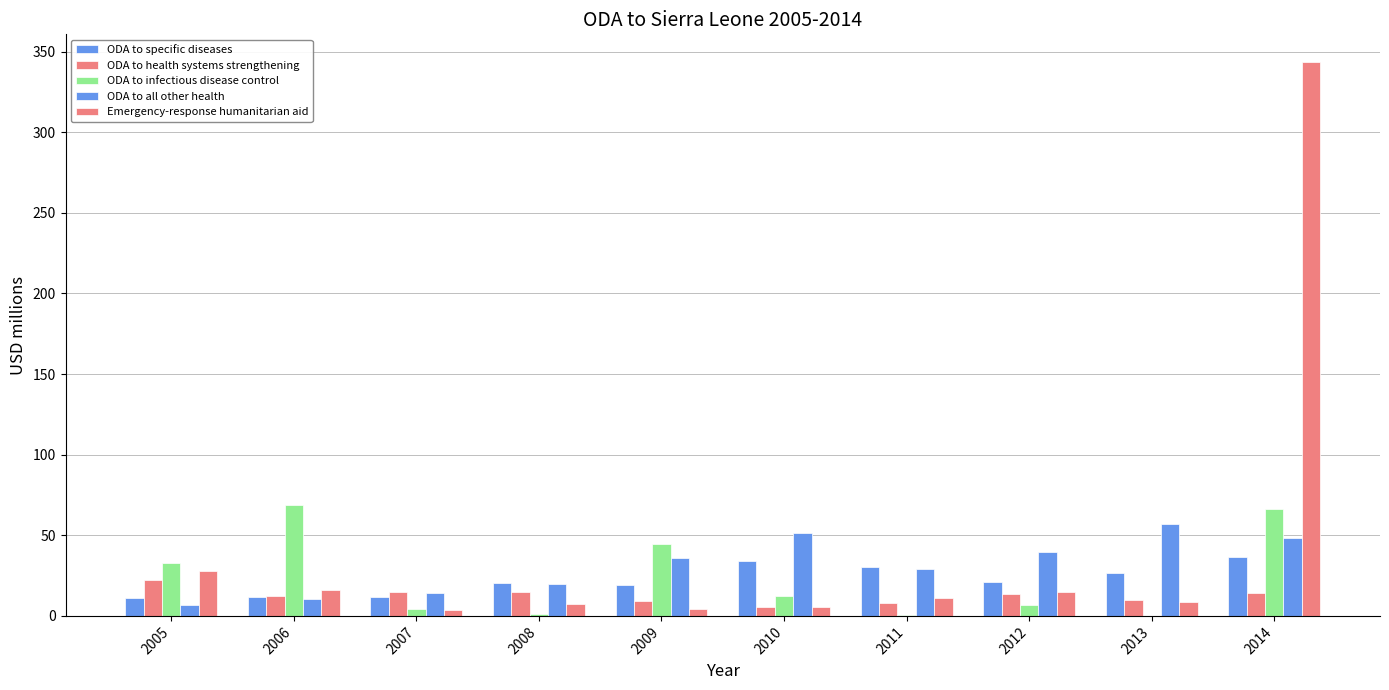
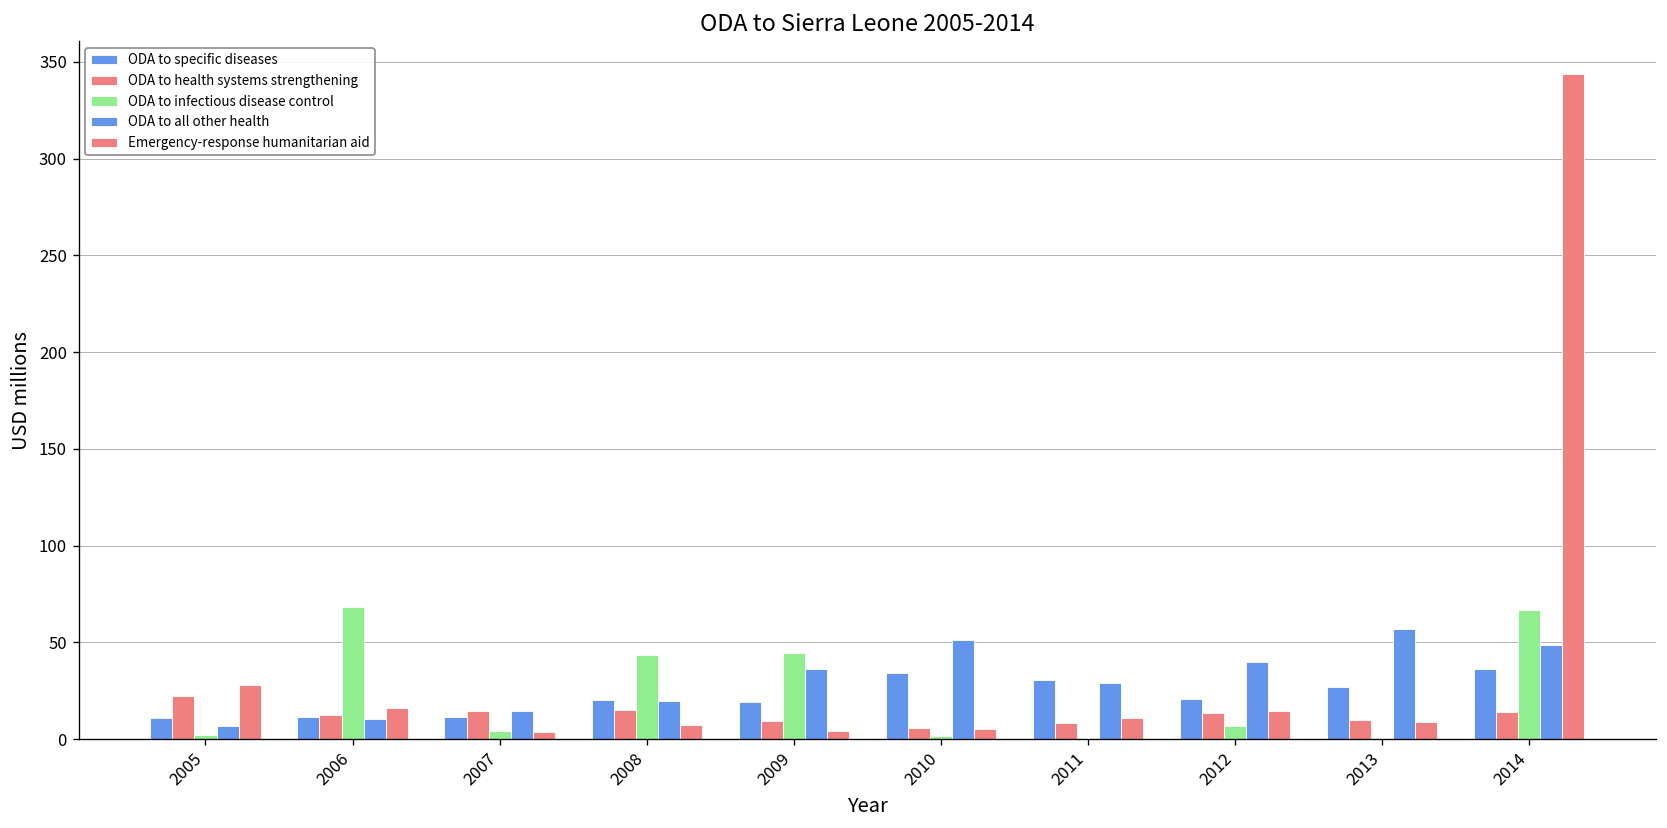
  {
    "ODA to infectious disease control": {
-     "2005": 33,
+     "2005": 2,
      "2006": 69,
      "2007": 4,
-     "2008": 1,
+     "2008": 43,
      "2009": 45,
-     "2010": 12,
+     "2010": 2,
      "2012": 7,
      "2014": 66
    }
  }
